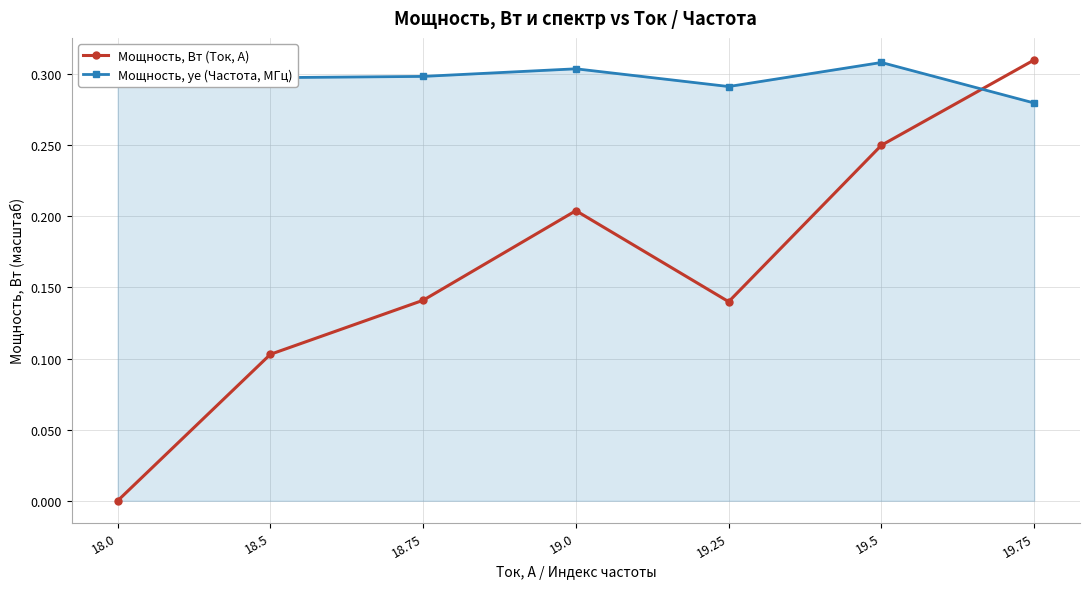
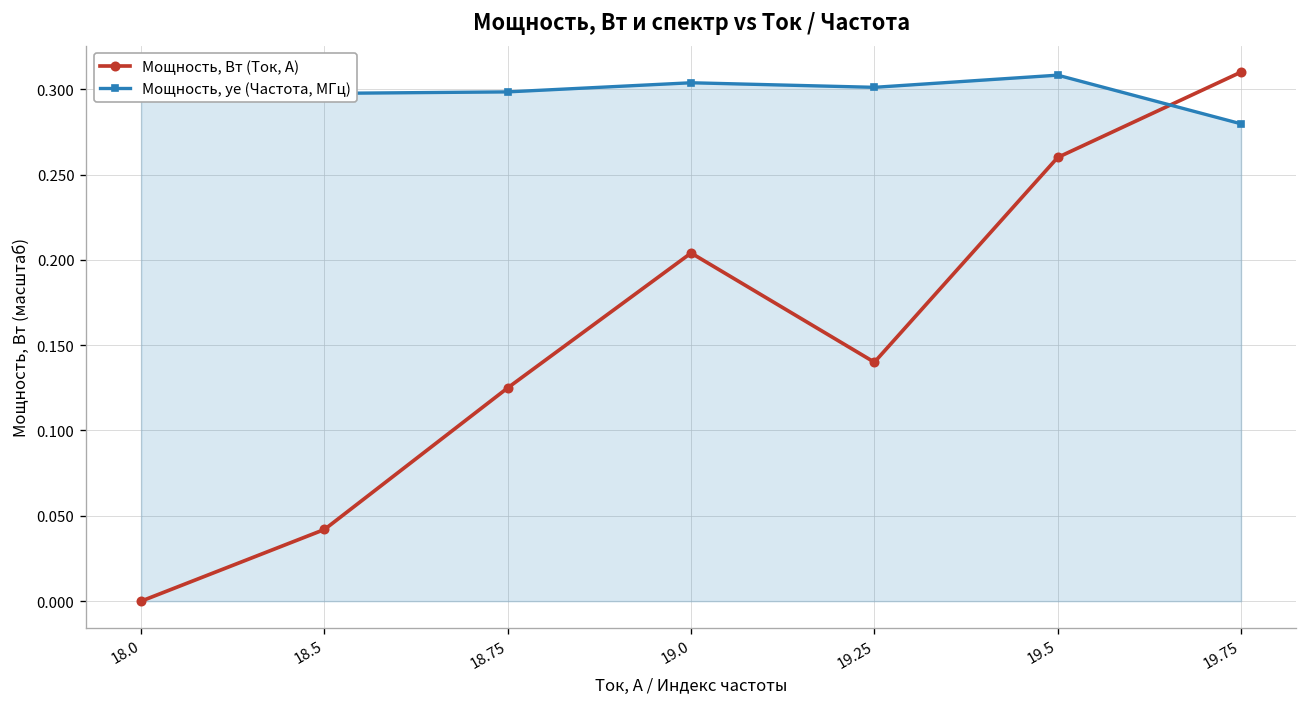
  {
    "Мощность, Вт (Ток, А)": {
      "18.0": 0.000,
-     "18.5": 0.103,
-     "18.75": 0.141,
+     "18.5": 0.042,
+     "18.75": 0.125,
      "19.0": 0.204,
      "19.25": 0.140,
-     "19.5": 0.25,
+     "19.5": 0.26,
      "19.75": 0.310
    },
    "Мощность, уе (Частота, МГц)": {
      "18.75": 0.298,
      "19.0": 0.304,
-     "19.25": 0.291,
+     "19.25": 0.301,
      "19.5": 0.308,
      "19.75": 0.280
    }
  }
